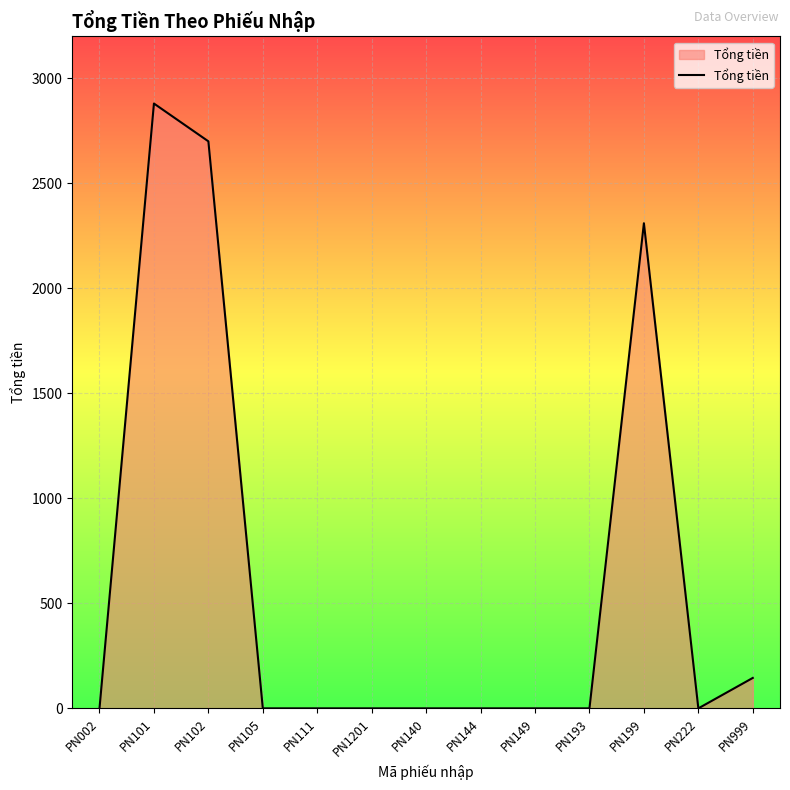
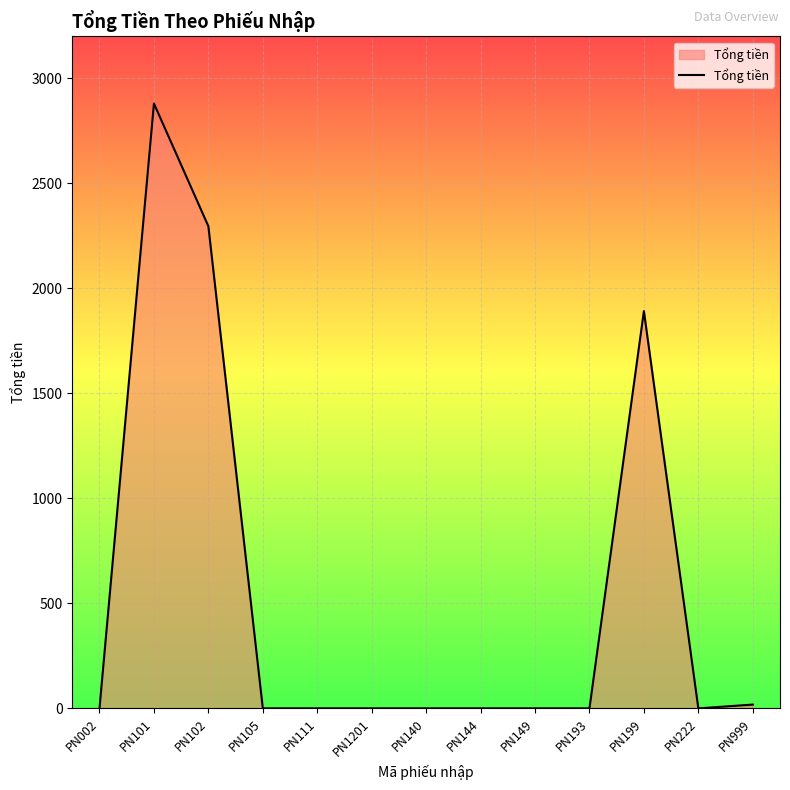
  {
    "PN002": 0,
    "PN101": 2880,
-   "PN102": 2700,
+   "PN102": 2300,
    "PN105": 0,
    "PN111": 0,
    "PN1201": 0,
    "PN140": 0,
    "PN144": 0,
    "PN149": 0,
    "PN193": 0,
-   "PN199": 2310,
+   "PN199": 1890,
    "PN222": 0,
-   "PN999": 140
+   "PN999": 20
  }
